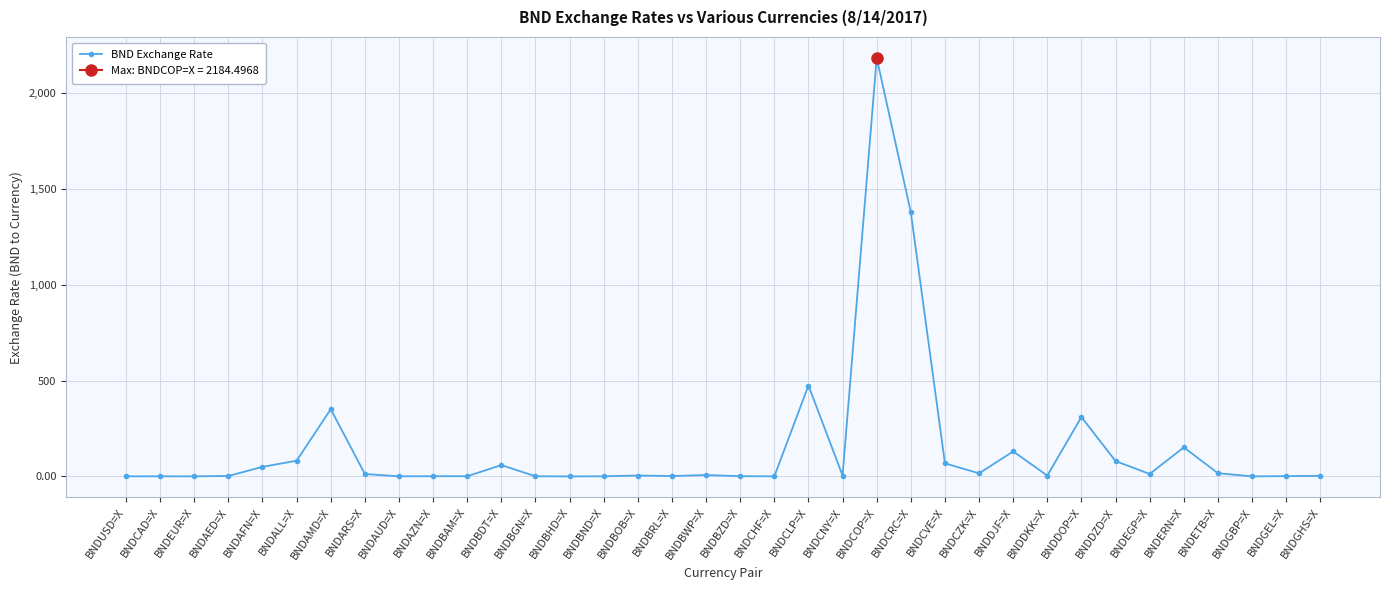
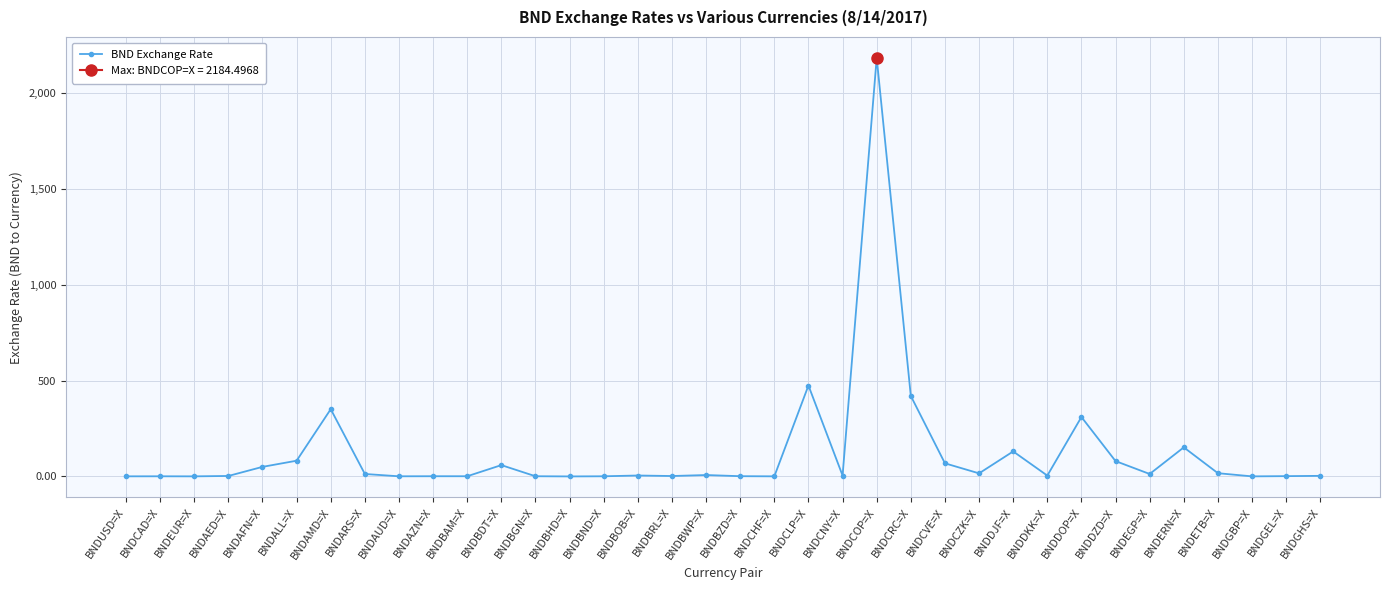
  {
    "BND Exchange Rate": {
      "BNDUSD=X": "0",
      "BNDCAD=X": "0",
      "BNDEUR=X": "0",
      "BNDAED=X": "0",
      "BNDAFN=X": "50",
      "BNDALL=X": "80",
      "BNDAMD=X": "350",
      "BNDARS=X": "10",
      "BNDAUD=X": "0",
      "BNDAZN=X": "0",
      "BNDBAM=X": "0",
      "BNDBDT=X": "60",
      "BNDBGN=X": "0",
      "BNDBHD=X": "0",
      "BNDBND=X": "0",
      "BNDBOB=X": "10",
      "BNDBRL=X": "0",
      "BNDBWP=X": "10",
      "BNDBZD=X": "0",
      "BNDCHF=X": "0",
      "BNDCLP=X": "470",
      "BNDCNY=X": "0",
-     "BNDCRC=X": "1,380",
+     "BNDCRC=X": "420",
      "BNDCVE=X": "70",
      "BNDCZK=X": "20",
      "BNDDJF=X": "130",
      "BNDDKK=X": "0",
      "BNDDOP=X": "310",
      "BNDDZD=X": "80",
      "BNDEGP=X": "10",
      "BNDERN=X": "150",
      "BNDETB=X": "20",
      "BNDGBP=X": "0",
      "BNDGEL=X": "0",
      "BNDGHS=X": "0"
    }
  }
